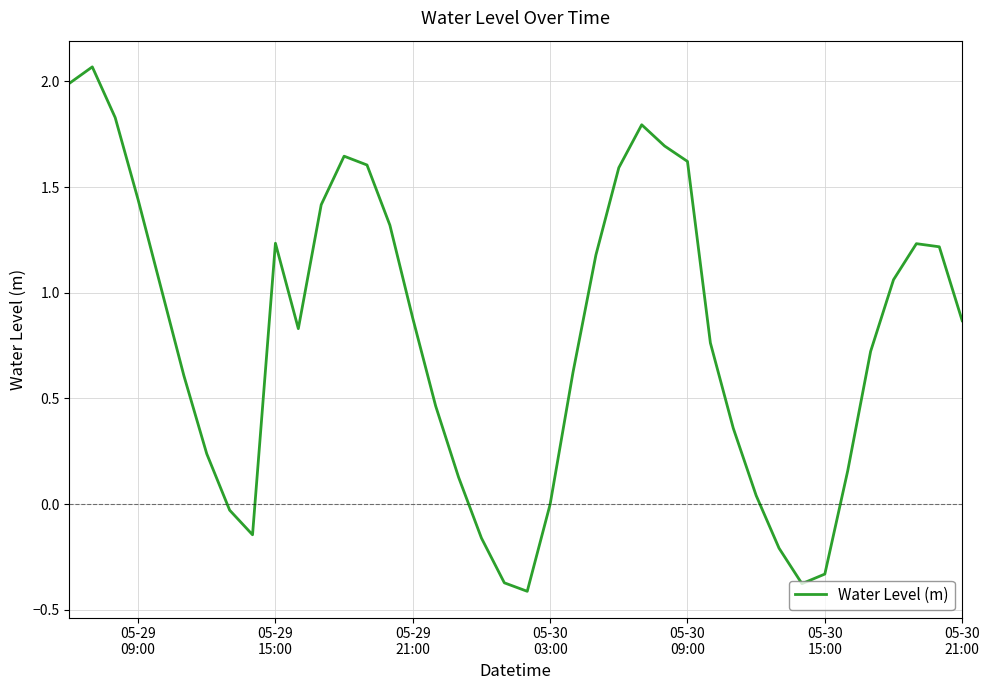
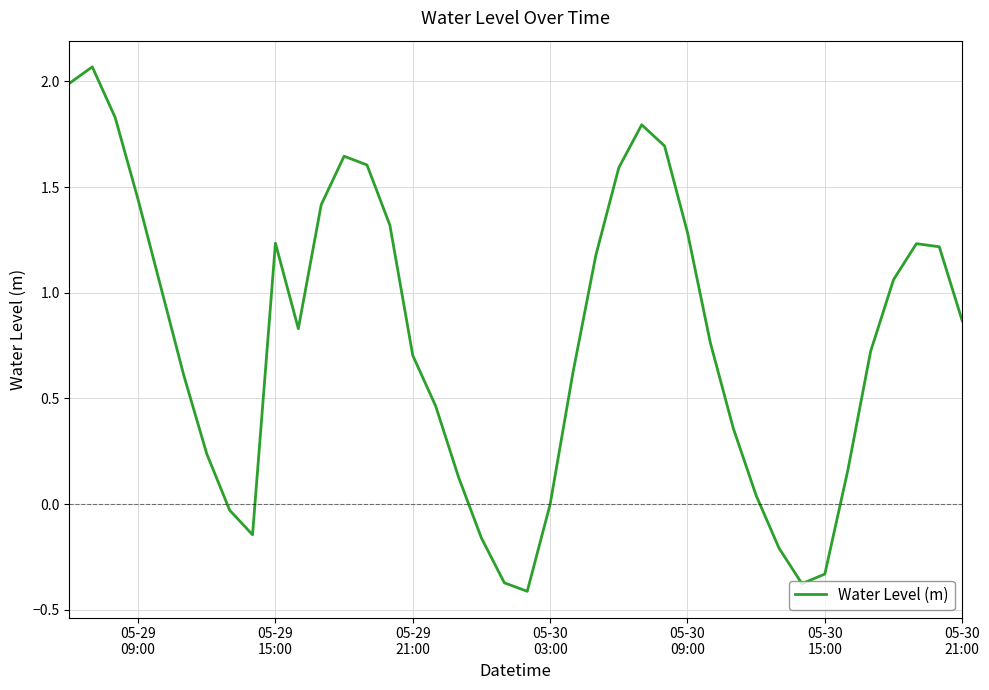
  {
    "05-29 09:00": 1.44,
    "05-29 15:00": 1.23,
-   "05-29 21:00": 0.88,
+   "05-29 21:00": 0.70,
    "05-30 03:00": 0.00,
-   "05-30 09:00": 1.62,
+   "05-30 09:00": 1.29,
    "05-30 15:00": -0.33,
    "05-30 21:00": 0.87
  }
